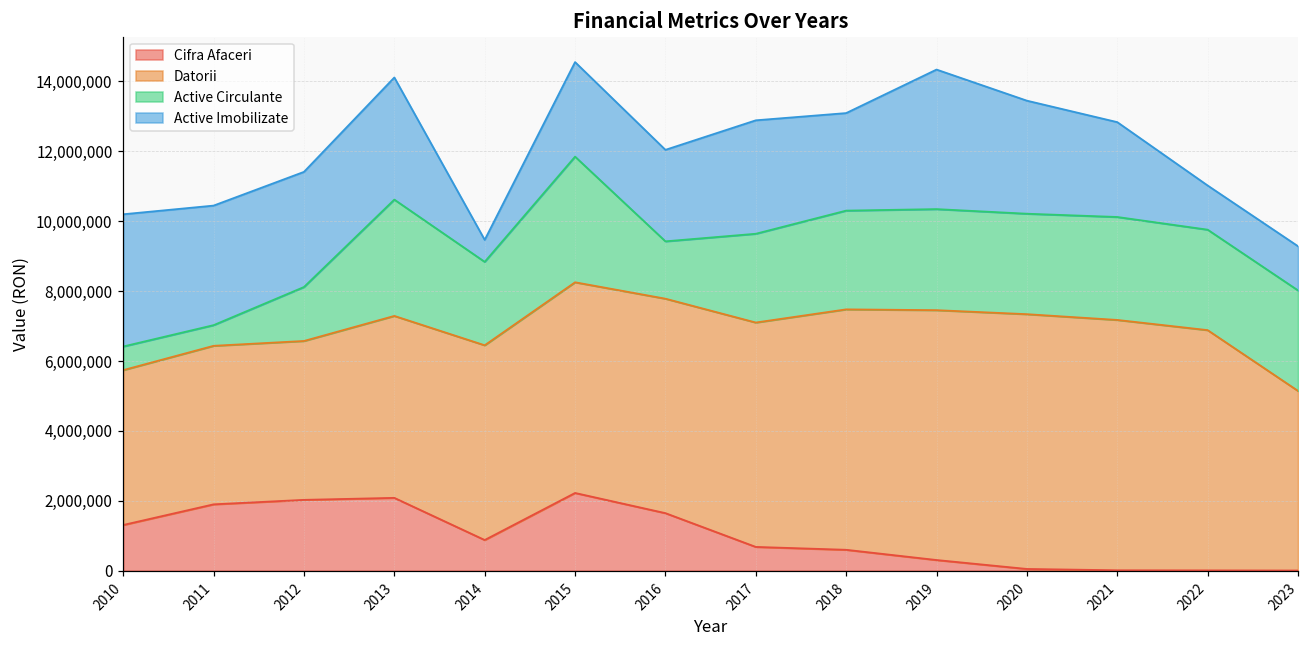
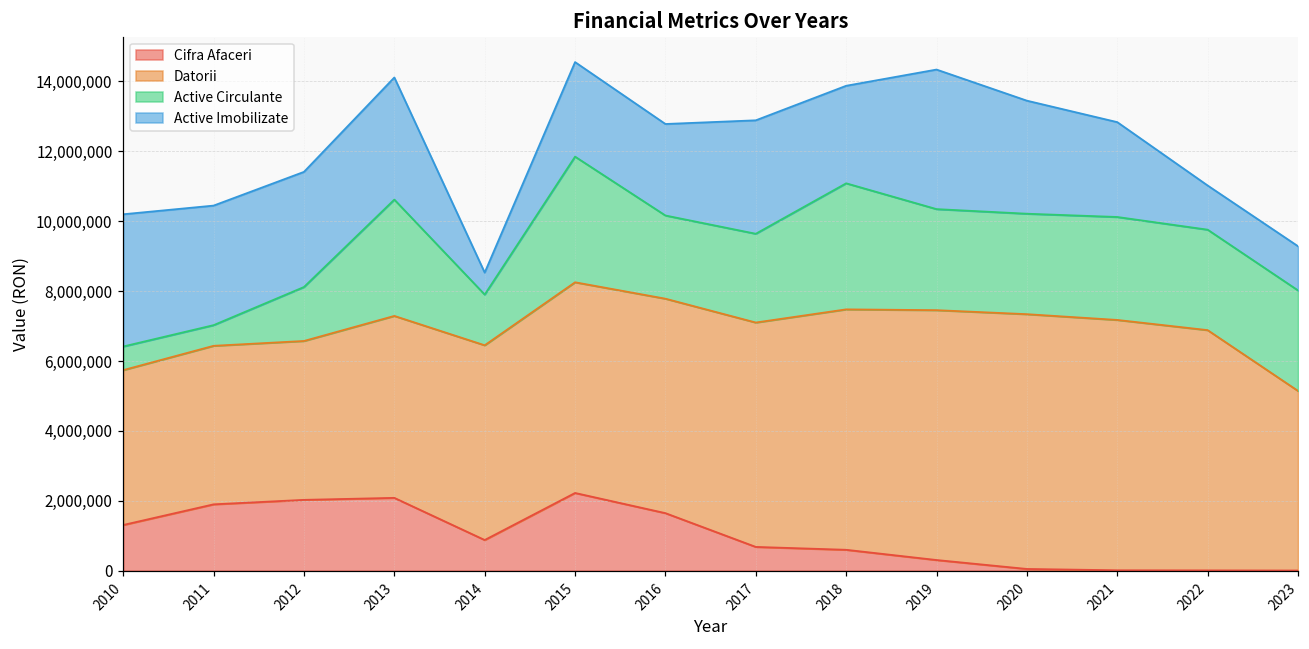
  {
    "Active Circulante": {
      "2010": "700,000",
      "2011": "600,000",
      "2012": "1,500,000",
      "2013": "3,300,000",
-     "2014": "2,400,000",
+     "2014": "1,500,000",
      "2015": "3,600,000",
-     "2016": "1,600,000",
+     "2016": "2,400,000",
      "2017": "2,500,000",
-     "2018": "2,800,000",
+     "2018": "3,600,000",
      "2019": "2,900,000",
      "2020": "2,900,000",
      "2021": "2,900,000",
      "2022": "2,900,000",
      "2023": "2,900,000"
    },
    "Active Imobilizate": {
      "2010": "3,800,000",
      "2011": "3,400,000",
      "2012": "3,300,000",
      "2013": "3,500,000",
      "2014": "600,000",
      "2015": "2,700,000",
      "2016": "2,600,000",
      "2017": "3,200,000",
      "2018": "2,800,000",
      "2019": "4,000,000",
      "2020": "3,200,000",
      "2021": "2,700,000",
      "2022": "1,300,000",
      "2023": "1,300,000"
    }
  }
